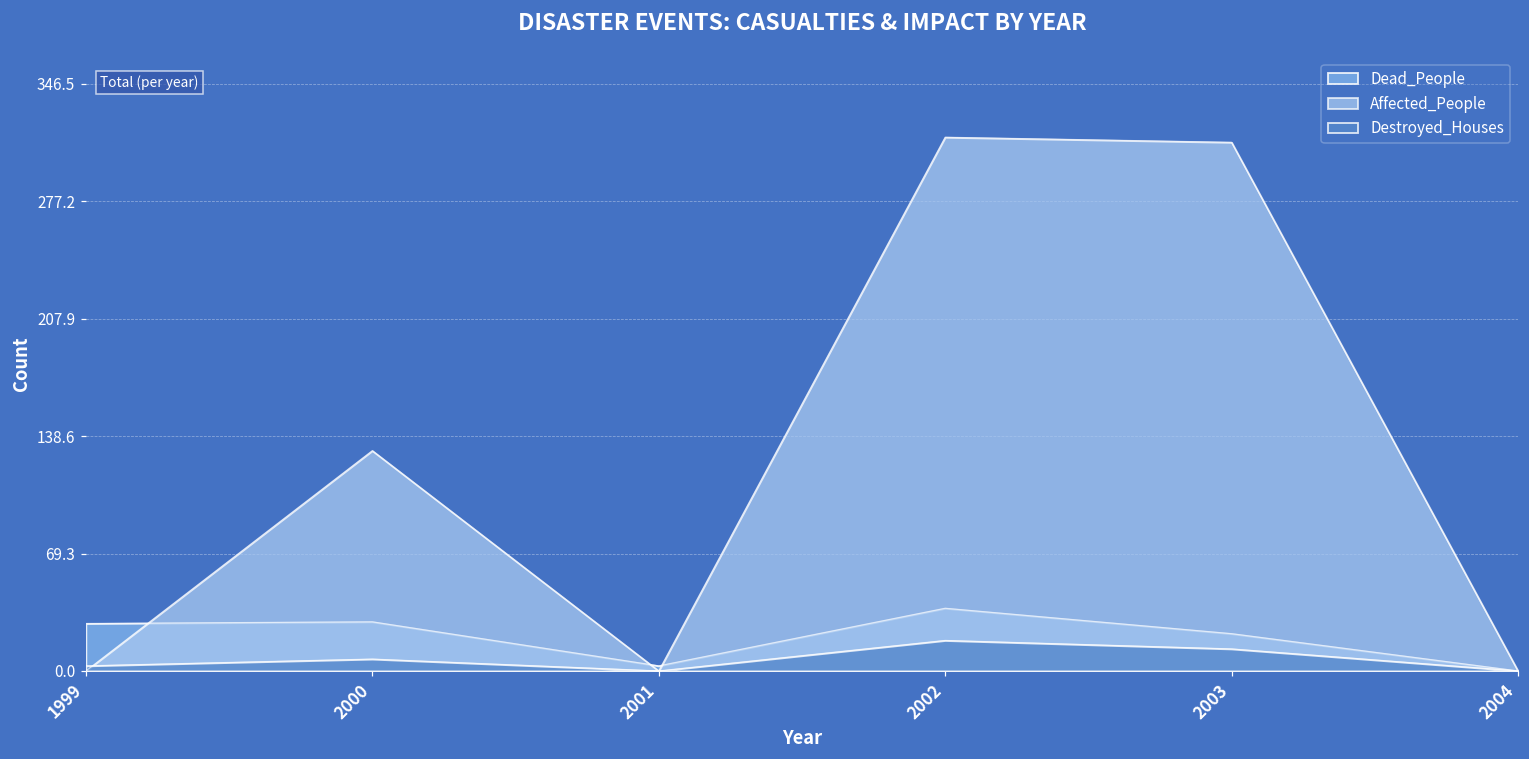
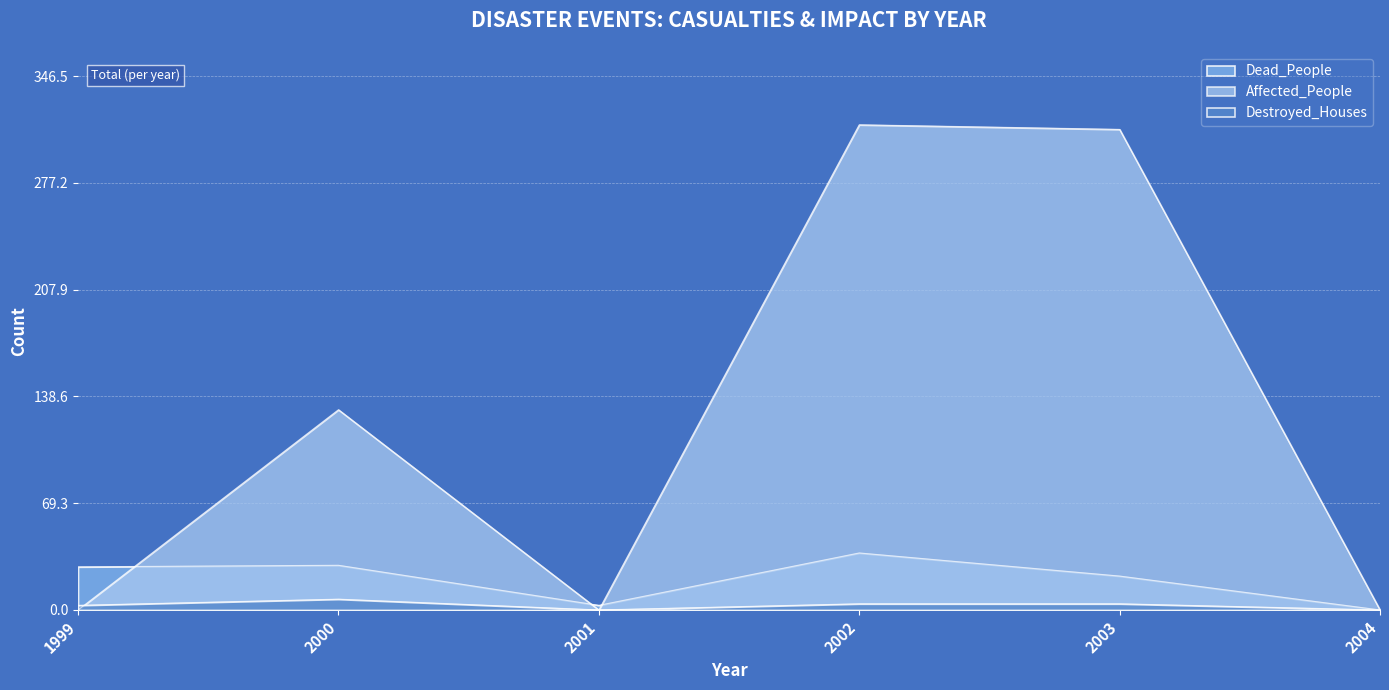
  {
    "Destroyed_Houses": {
      "1999": 3,
      "2000": 7,
-     "2002": 18,
-     "2003": 13
+     "2002": 4,
+     "2003": 4
    }
  }
